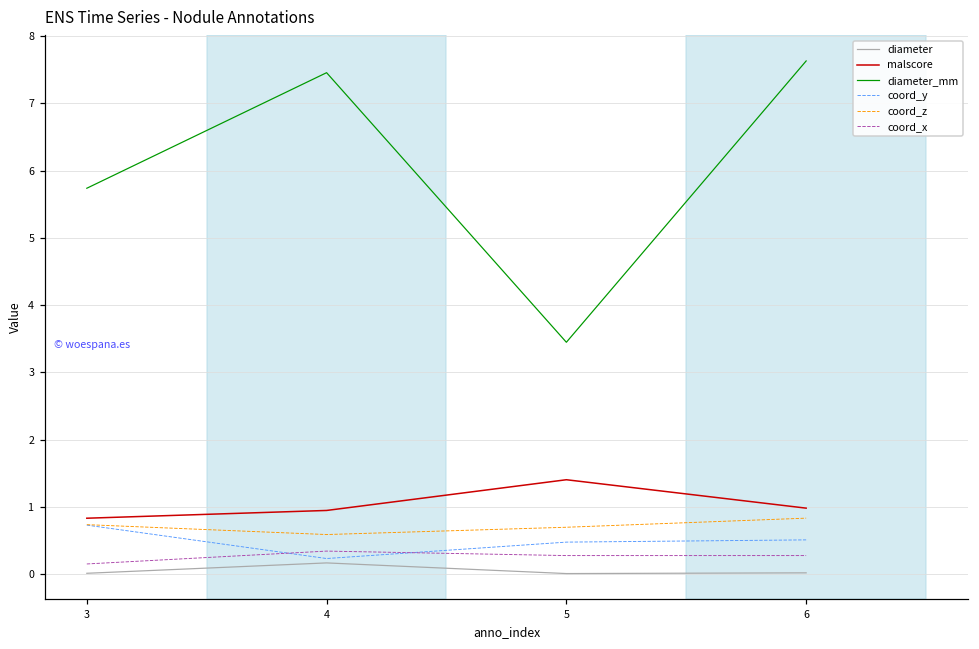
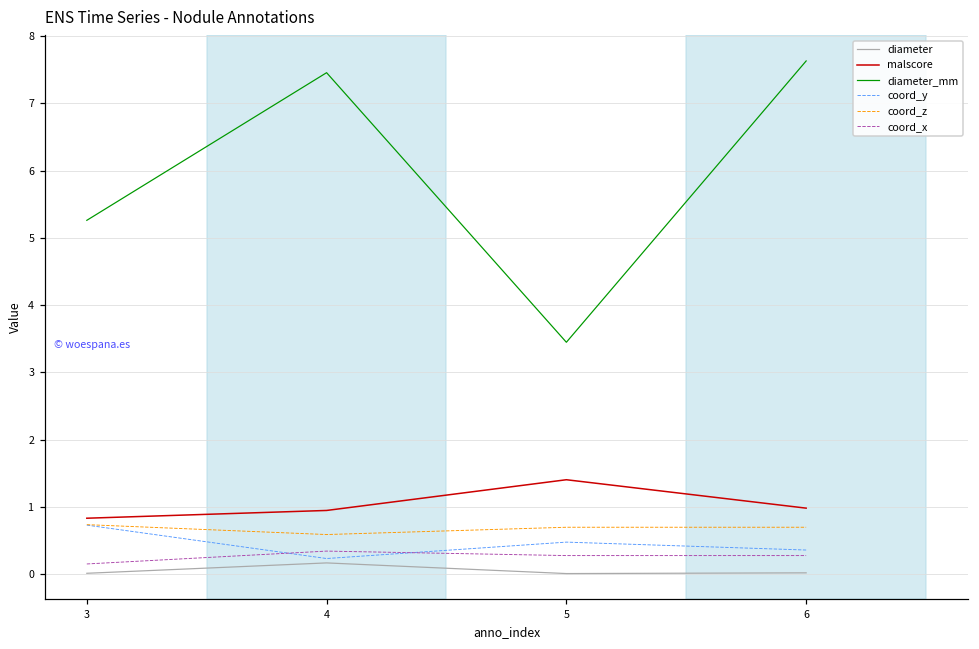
  {
    "diameter": {
      "3": 0.0,
      "4": 0.2,
      "5": 0.0,
      "6": 0.0
    },
    "malscore": {
      "3": 0.8,
      "4": 0.9,
      "5": 1.4,
      "6": 1.0
    },
    "diameter_mm": {
-     "3": 5.7,
+     "3": 5.3,
      "4": 7.5,
      "5": 3.4,
      "6": 7.6
    },
    "coord_y": {
      "4": 0.2,
      "5": 0.5,
-     "6": 0.5
+     "6": 0.4
    },
    "coord_z": {
      "4": 0.6,
      "5": 0.7,
-     "6": 0.8
+     "6": 0.7
    },
    "coord_x": {
      "3": 0.2,
      "4": 0.3,
      "5": 0.3,
      "6": 0.3
    }
  }
